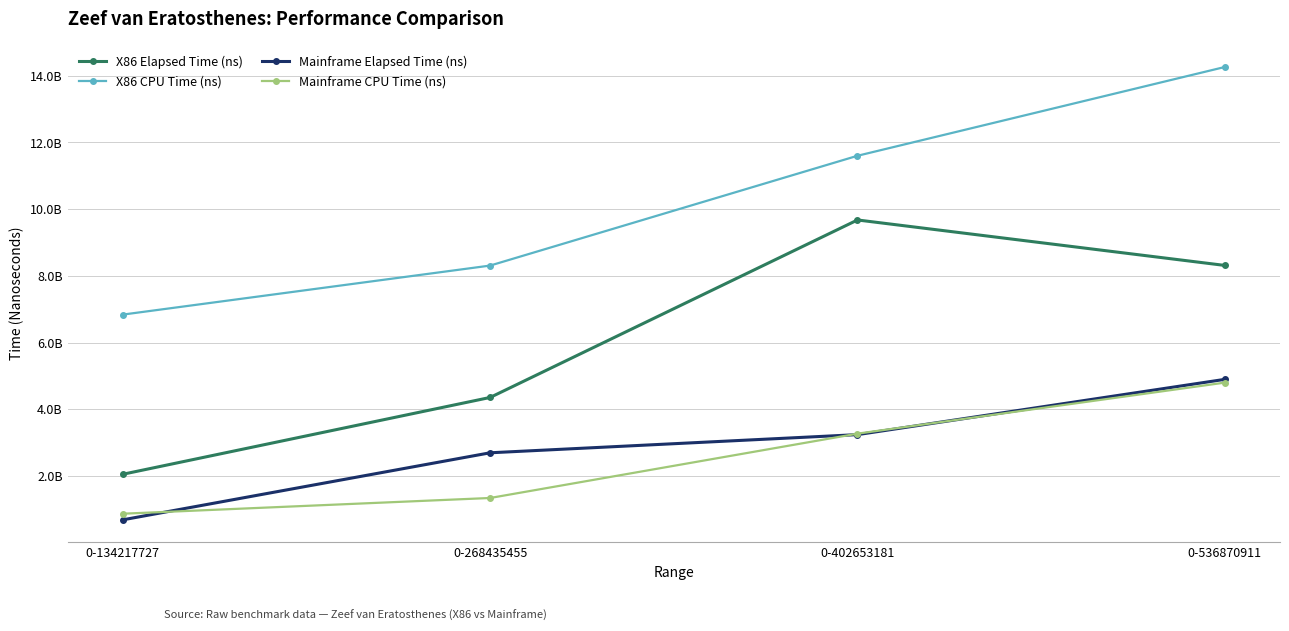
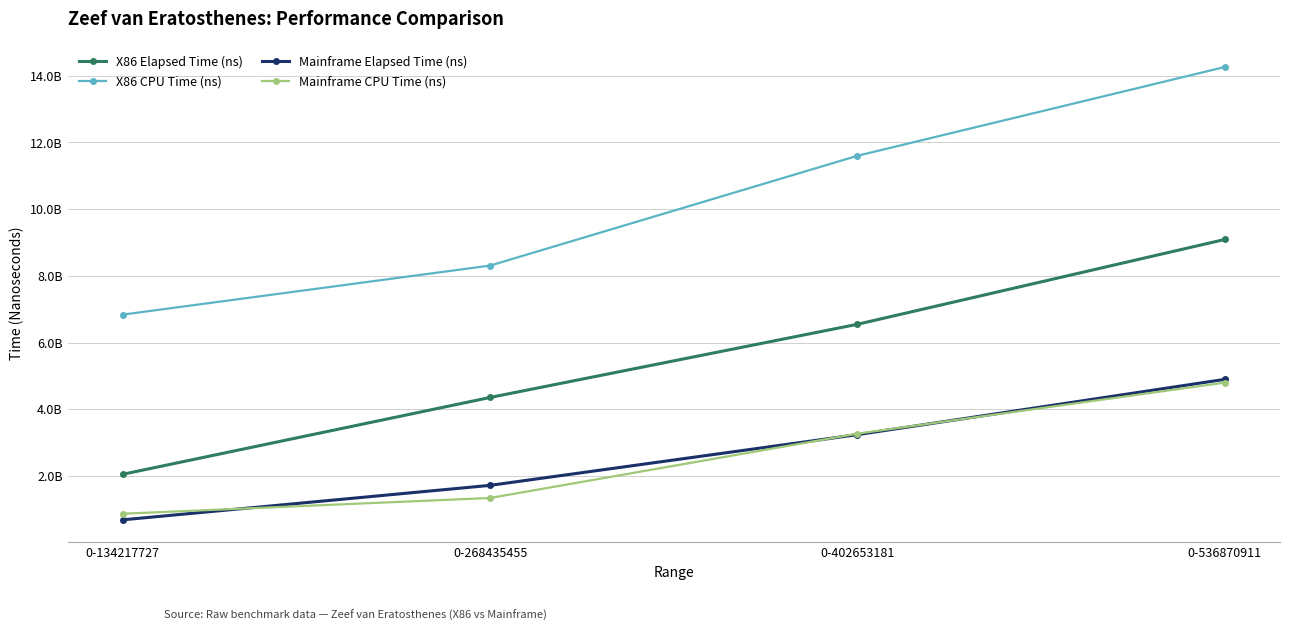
  {
    "X86 Elapsed Time (ns)": {
      "0-134217727": 2100000000,
      "0-268435455": 4400000000,
-     "0-402653181": 9700000000,
-     "0-536870911": 8300000000
+     "0-402653181": 6500000000,
+     "0-536870911": 9100000000
    },
    "X86 CPU Time (ns)": {
      "0-134217727": 6800000000,
      "0-268435455": 8300000000,
      "0-402653181": 11600000000,
      "0-536870911": 14300000000
    },
    "Mainframe Elapsed Time (ns)": {
      "0-134217727": 700000000,
-     "0-268435455": 2700000000,
+     "0-268435455": 1700000000,
      "0-536870911": 4900000000
    },
    "Mainframe CPU Time (ns)": {
      "0-134217727": 900000000,
      "0-268435455": 1300000000,
      "0-536870911": 4800000000
    }
  }
